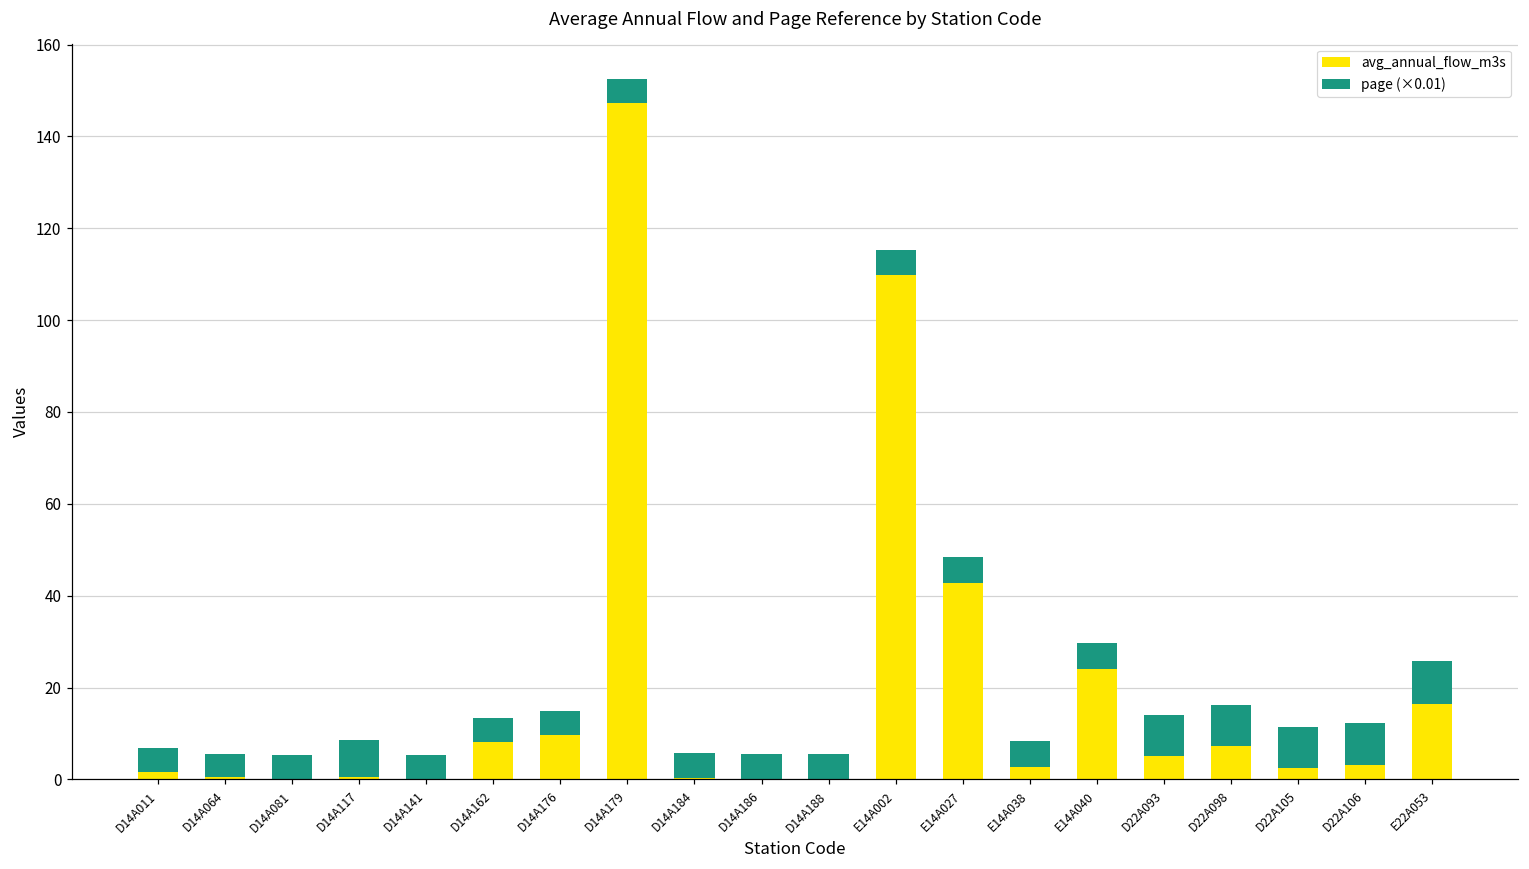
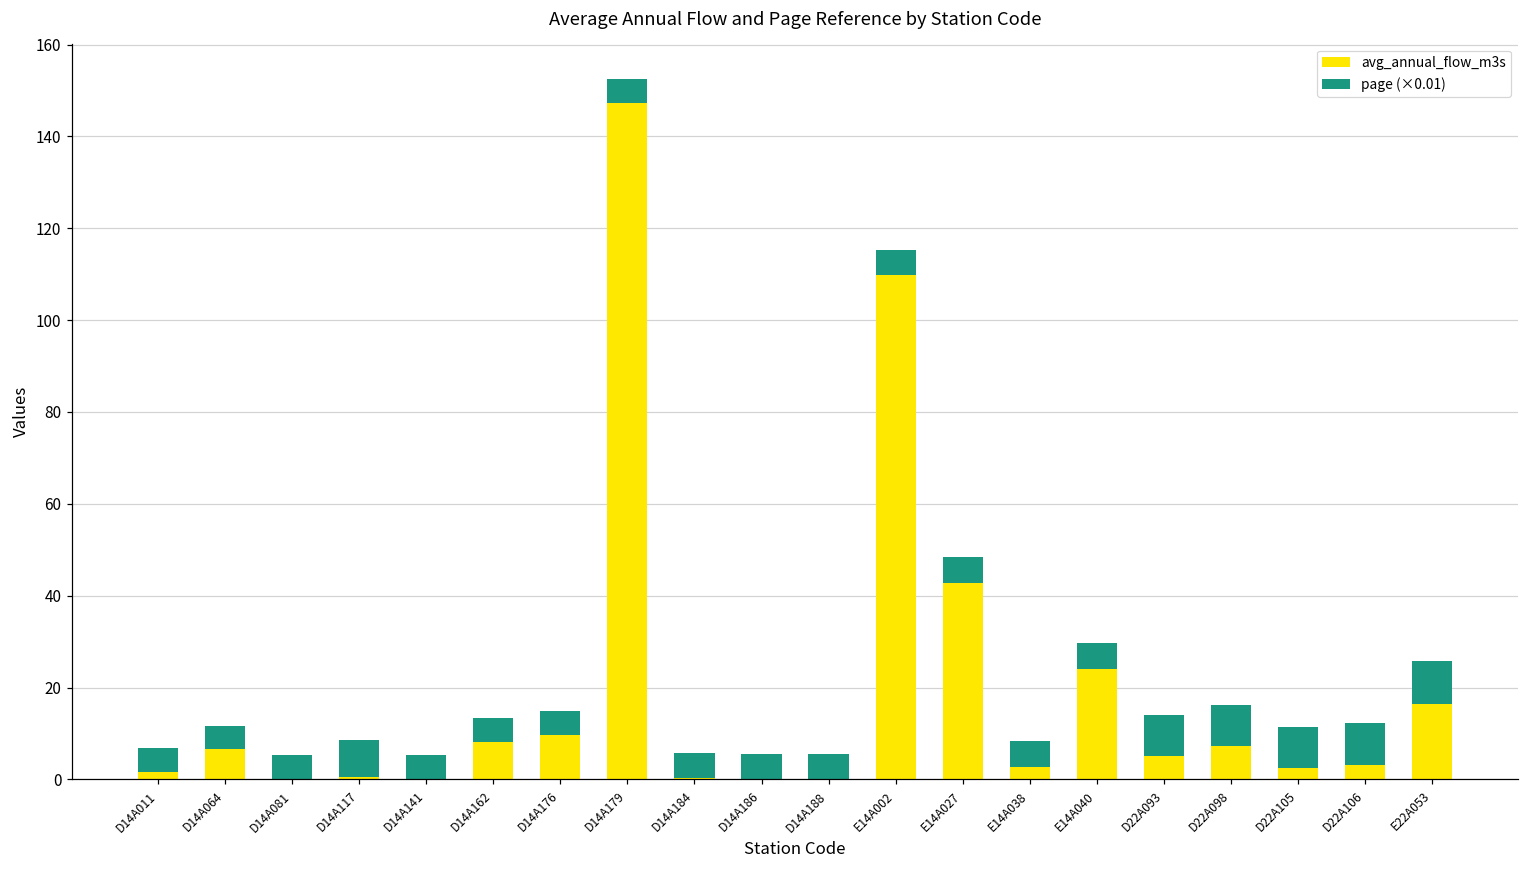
  {
    "avg_annual_flow_m3s": {
      "D14A011": 2,
-     "D14A064": 0,
+     "D14A064": 7,
      "D14A162": 8,
      "D14A176": 10,
      "D14A179": 147,
      "E14A002": 110,
      "E14A027": 43,
      "E14A038": 3,
      "E14A040": 24,
      "D22A093": 5,
      "D22A098": 7,
      "D22A105": 2,
      "D22A106": 3,
      "E22A053": 16
    },
    "page (×0.01)": {
      "D14A011": 5,
      "D14A064": 5,
      "D14A081": 5,
      "D14A117": 8,
      "D14A141": 5,
      "D14A162": 5,
      "D14A176": 5,
      "D14A179": 5,
      "D14A184": 5,
      "D14A186": 5,
      "D14A188": 5,
      "E14A002": 6,
      "E14A027": 6,
      "E14A038": 6,
      "E14A040": 6,
      "D22A093": 9,
      "D22A098": 9,
      "D22A105": 9,
      "D22A106": 9,
      "E22A053": 9
    }
  }
